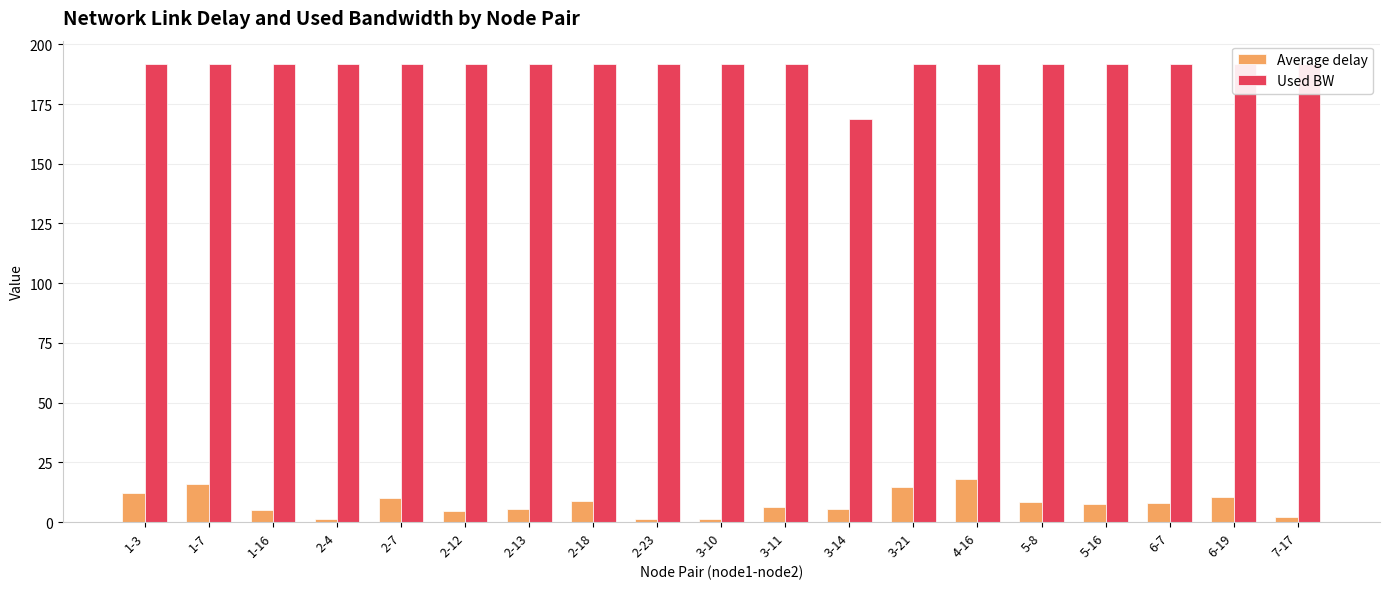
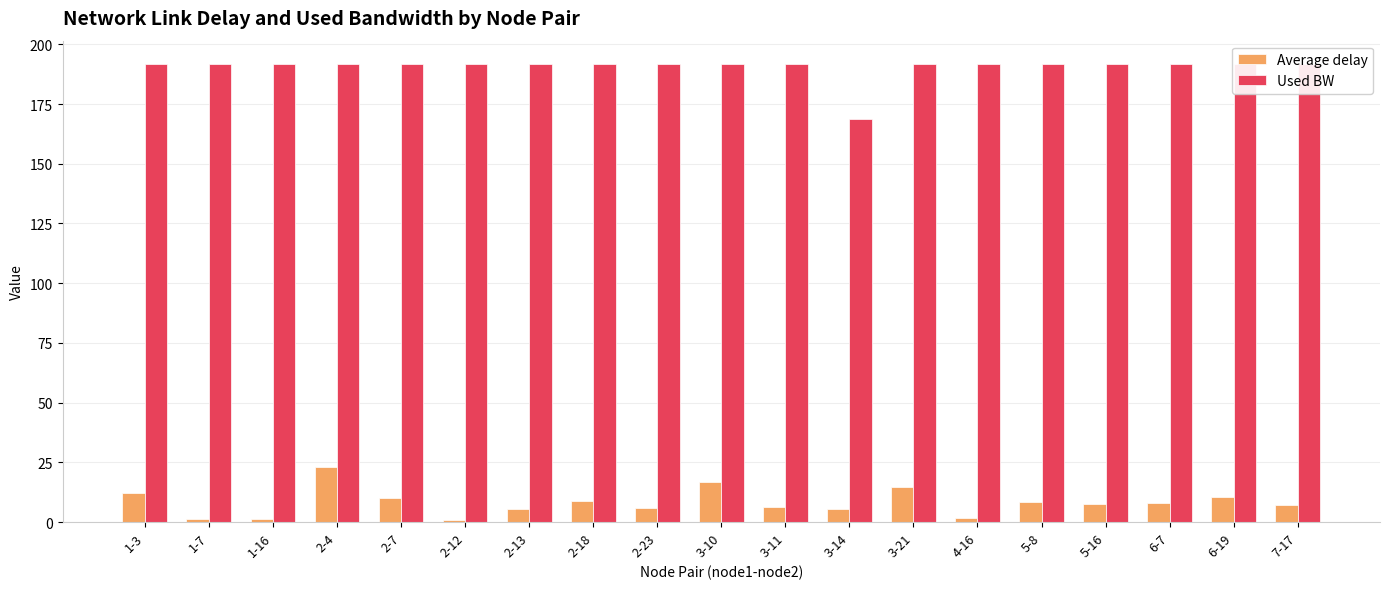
  {
    "Average delay": {
      "1-3": 12,
-     "1-7": 16,
-     "1-16": 5,
-     "2-4": 1,
+     "1-7": 1,
+     "1-16": 1,
+     "2-4": 23,
      "2-7": 10,
-     "2-12": 5,
+     "2-12": 1,
      "2-13": 5,
      "2-18": 9,
-     "2-23": 1,
-     "3-10": 1,
+     "2-23": 6,
+     "3-10": 17,
      "3-11": 6,
      "3-14": 5,
      "3-21": 15,
-     "4-16": 18,
+     "4-16": 2,
      "5-8": 8,
      "5-16": 7,
      "6-7": 8,
      "6-19": 11,
-     "7-17": 2
+     "7-17": 7
    },
    "Used BW": {
      "1-3": 192,
      "1-7": 192,
      "1-16": 192,
      "2-4": 192,
      "2-7": 192,
      "2-12": 192,
      "2-13": 192,
      "2-18": 192,
      "2-23": 192,
      "3-10": 192,
      "3-11": 192,
      "3-14": 169,
      "3-21": 192,
      "4-16": 192,
      "5-8": 192,
      "5-16": 192,
      "6-7": 192
    }
  }
